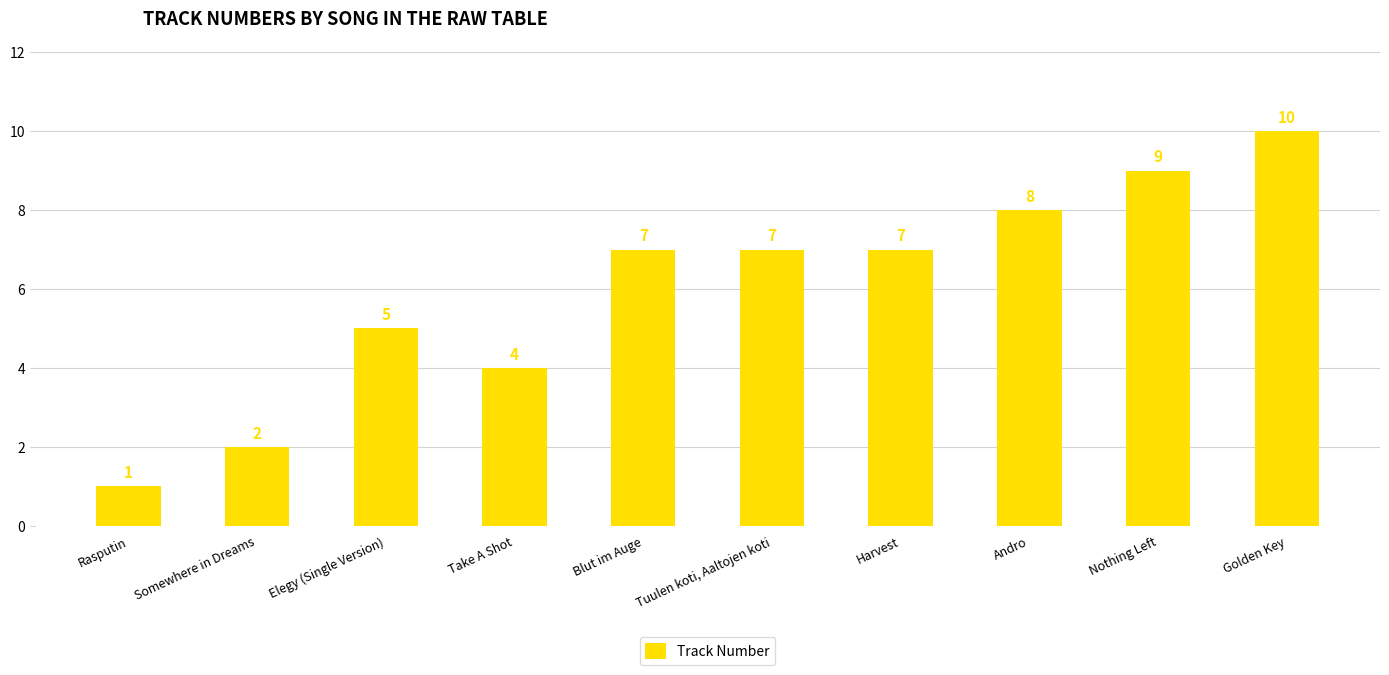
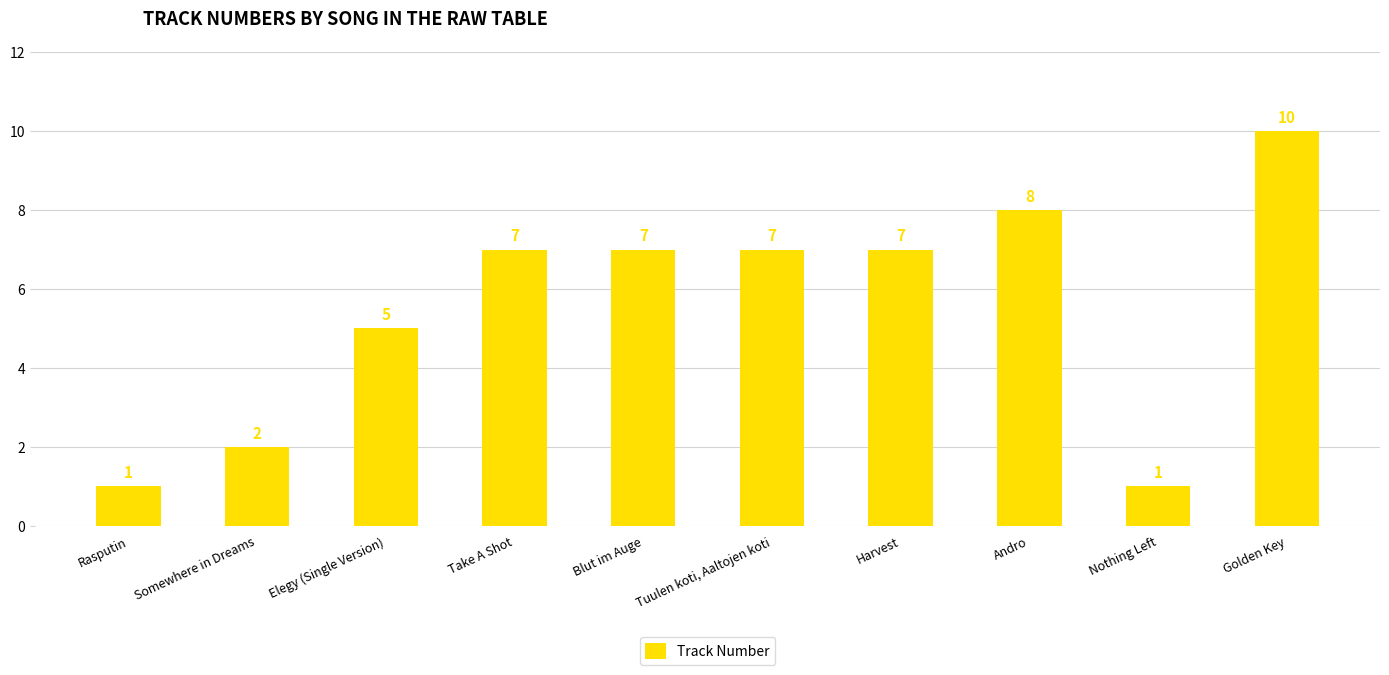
  {
    "Rasputin": 1,
    "Somewhere in Dreams": 2,
    "Elegy (Single Version)": 5,
-   "Take A Shot": 4,
+   "Take A Shot": 7,
    "Blut im Auge": 7,
    "Tuulen koti, Aaltojen koti": 7,
    "Harvest": 7,
    "Andro": 8,
-   "Nothing Left": 9,
+   "Nothing Left": 1,
    "Golden Key": 10
  }
